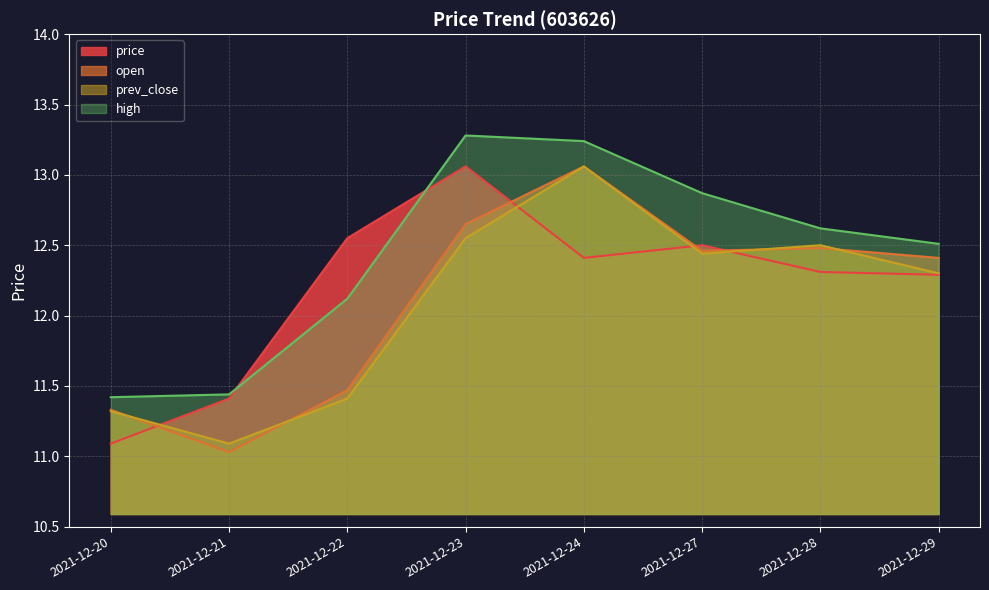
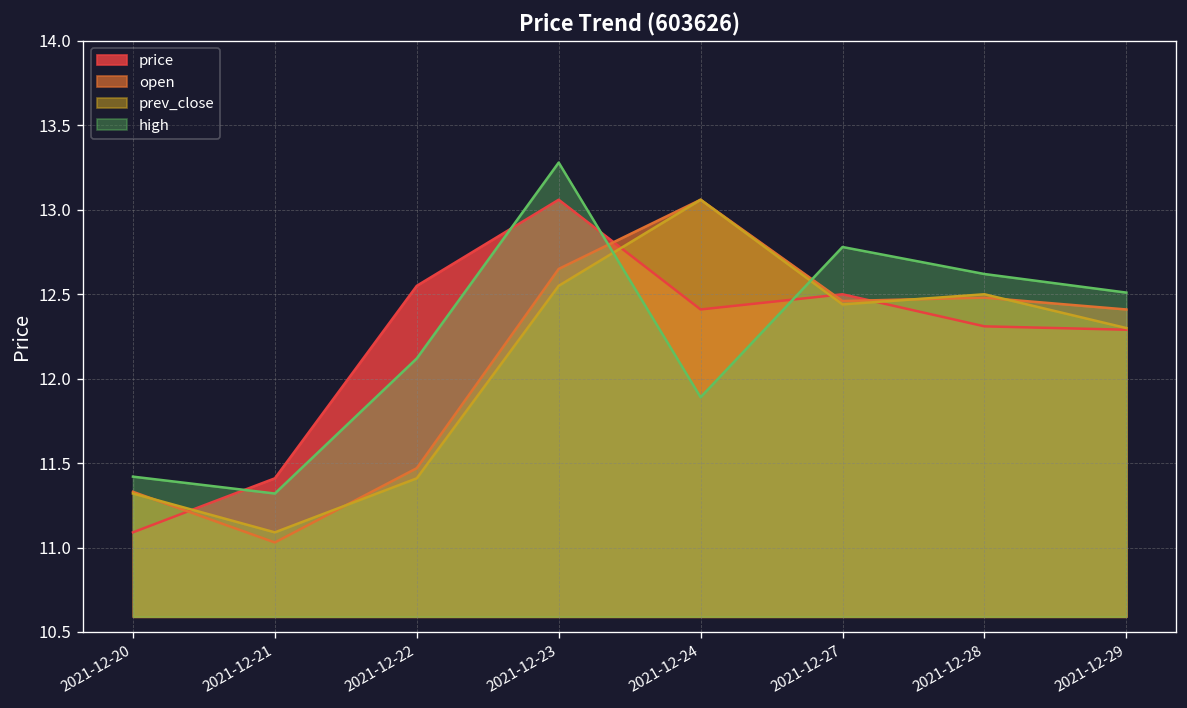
  {
    "high": {
      "2021-12-20": 11.42,
-     "2021-12-21": 11.44,
+     "2021-12-21": 11.32,
      "2021-12-22": 12.12,
      "2021-12-23": 13.28,
-     "2021-12-24": 13.24,
-     "2021-12-27": 12.87,
+     "2021-12-24": 11.89,
+     "2021-12-27": 12.78,
      "2021-12-28": 12.62,
      "2021-12-29": 12.51
    }
  }
